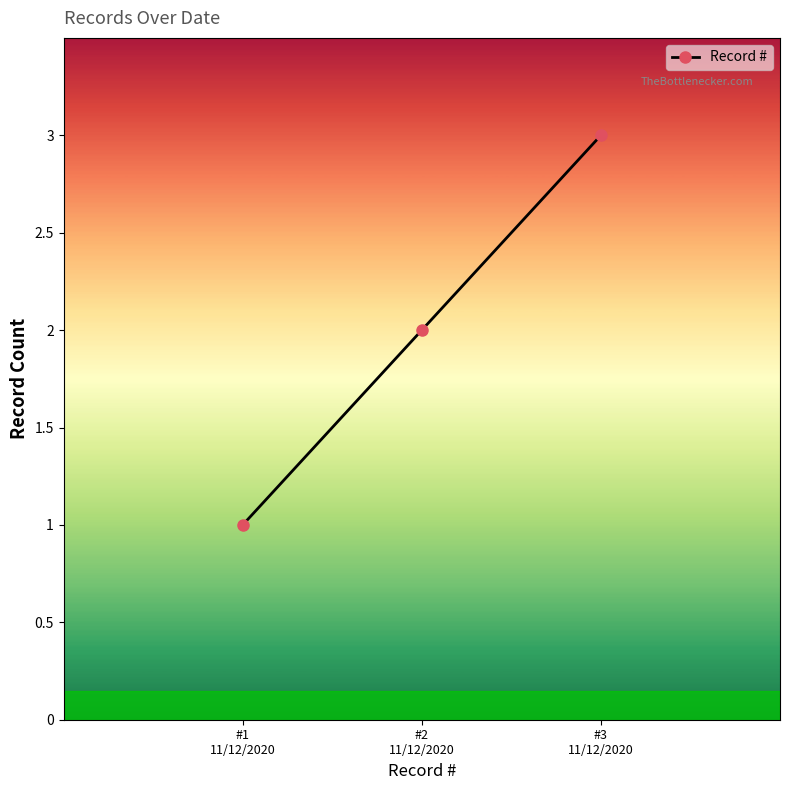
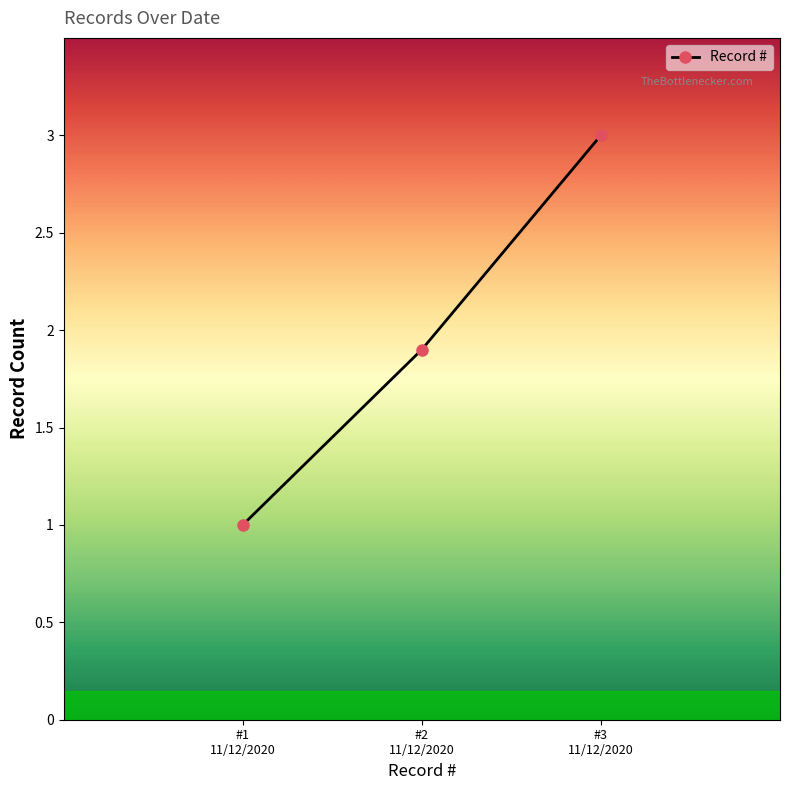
  {
    "#1 11/12/2020": 1.0,
-   "#2 11/12/2020": 2.0,
+   "#2 11/12/2020": 1.9,
    "#3 11/12/2020": 3.0
  }
